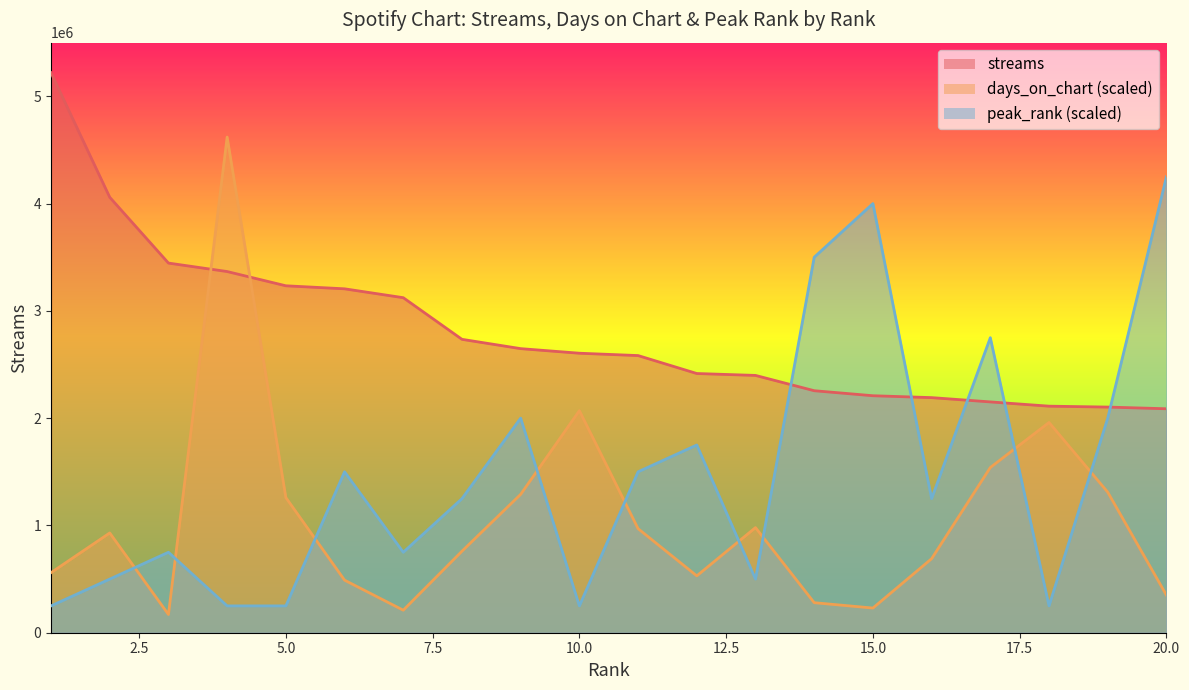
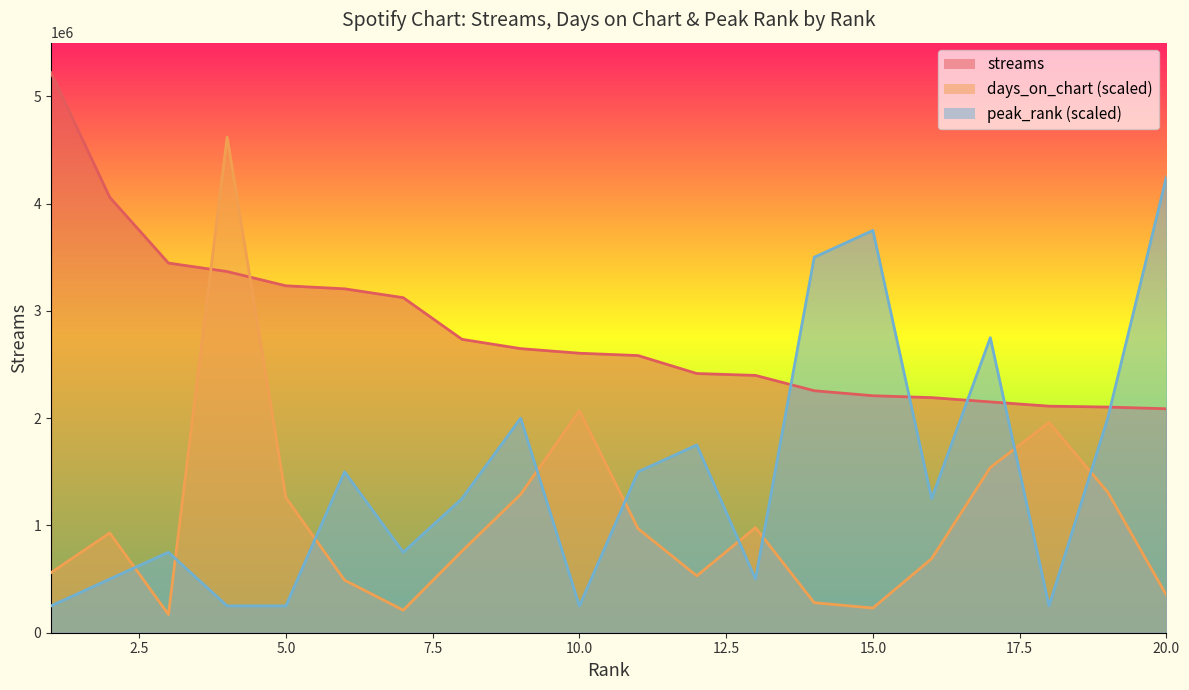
  {
    "peak_rank (scaled)": {
      "5.0": 250000,
      "10.0": 250000,
-     "15.0": 4000000,
+     "15.0": 3750000,
      "20.0": 4250000
    }
  }
